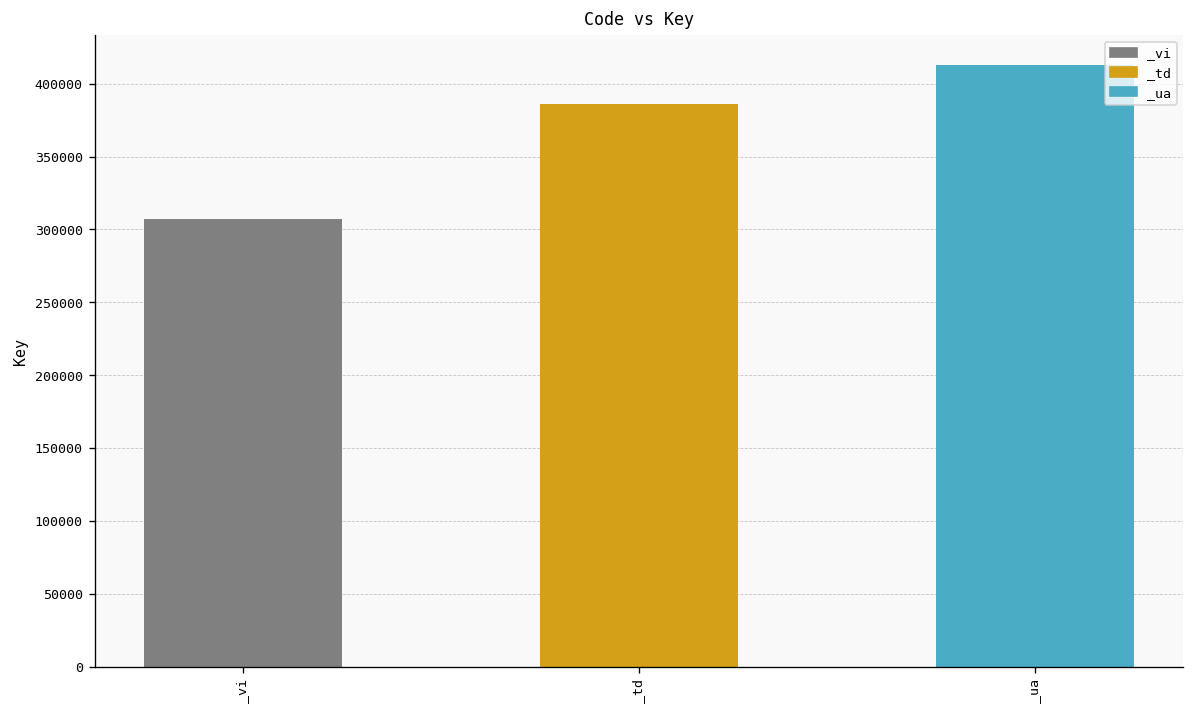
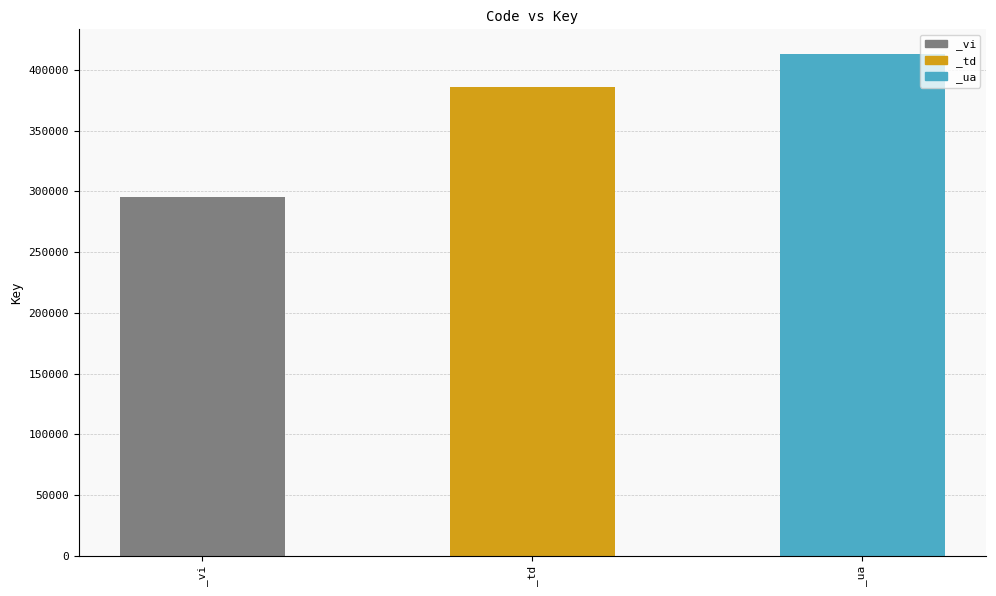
  {
-   "_vi": 308000,
+   "_vi": 295000,
    "_td": 386000,
    "_ua": 413000
  }
